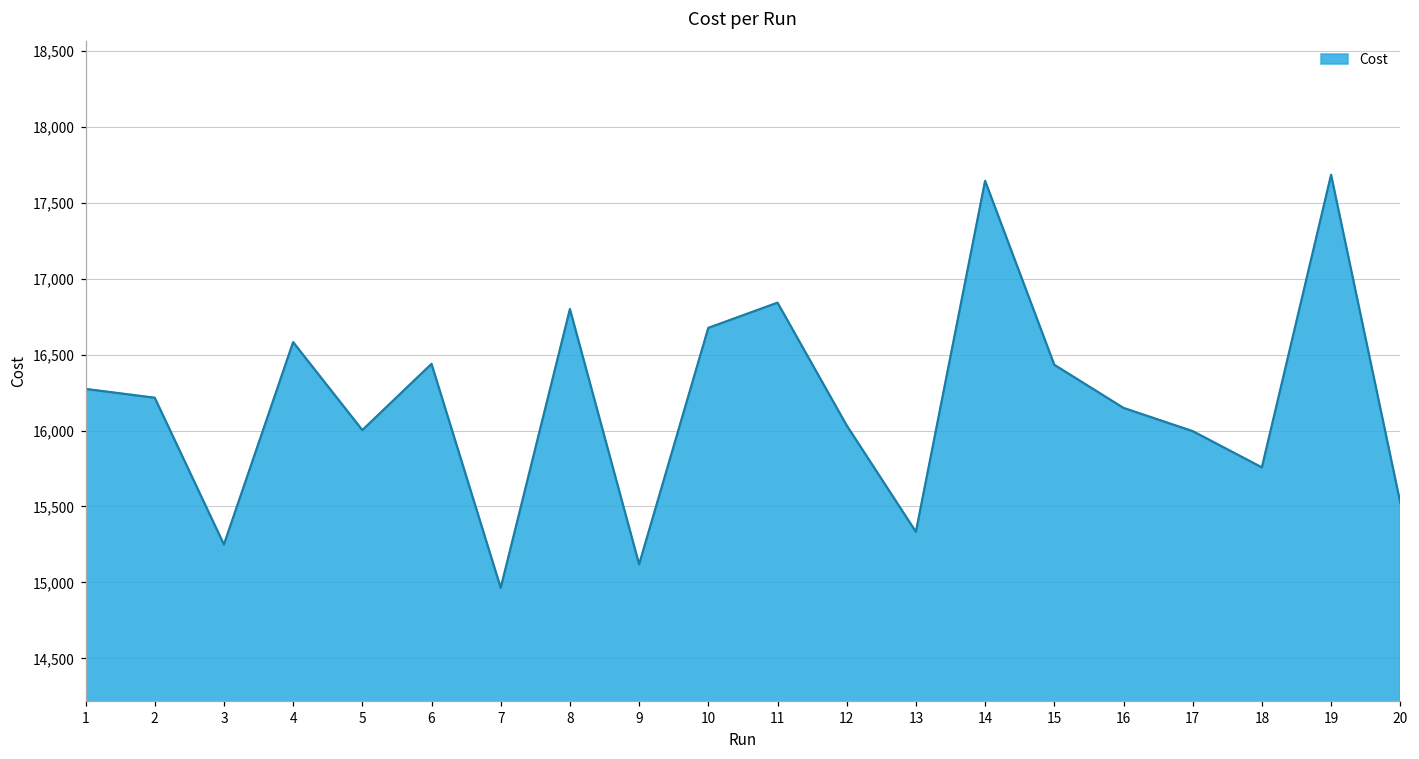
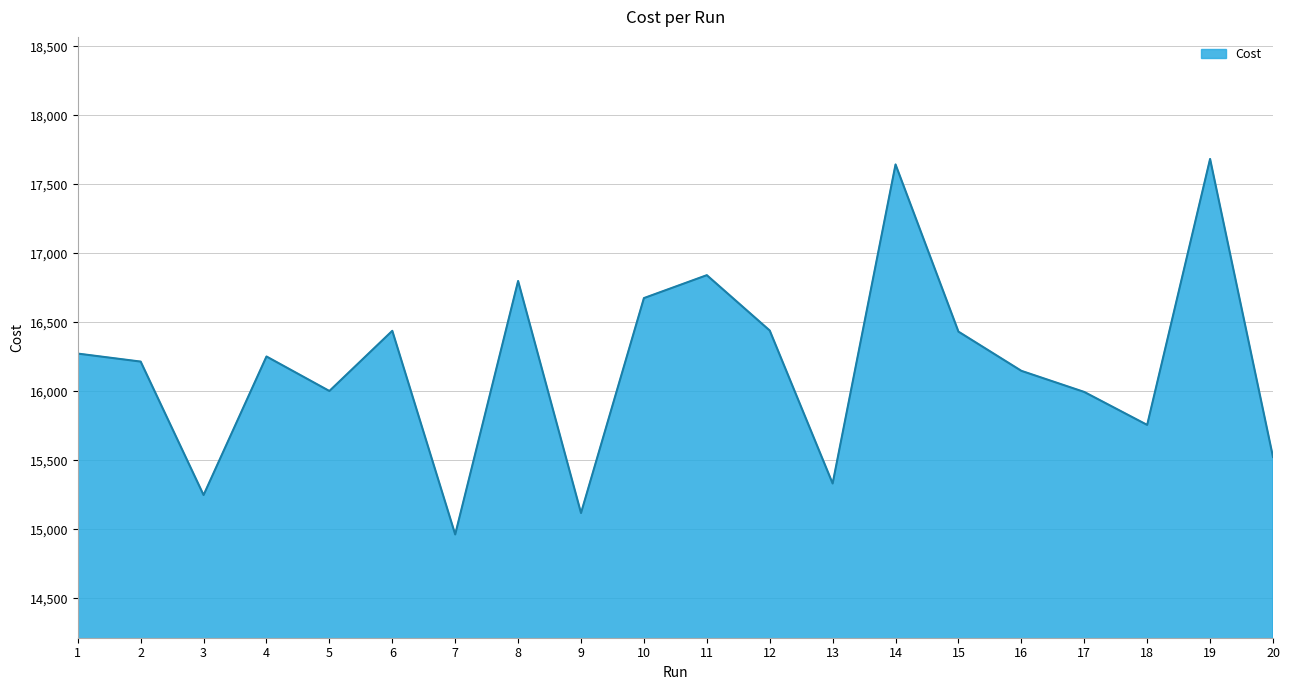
  {
    "1": "16,270",
    "2": "16,220",
    "3": "15,250",
-   "4": "16,580",
+   "4": "16,250",
    "5": "16,000",
    "6": "16,440",
    "7": "14,960",
    "8": "16,800",
    "9": "15,120",
    "10": "16,680",
    "11": "16,840",
-   "12": "16,030",
+   "12": "16,440",
    "13": "15,330",
    "14": "17,640",
    "15": "16,430",
    "16": "16,150",
    "17": "16,000",
    "18": "15,760",
    "19": "17,680",
    "20": "15,530"
  }
